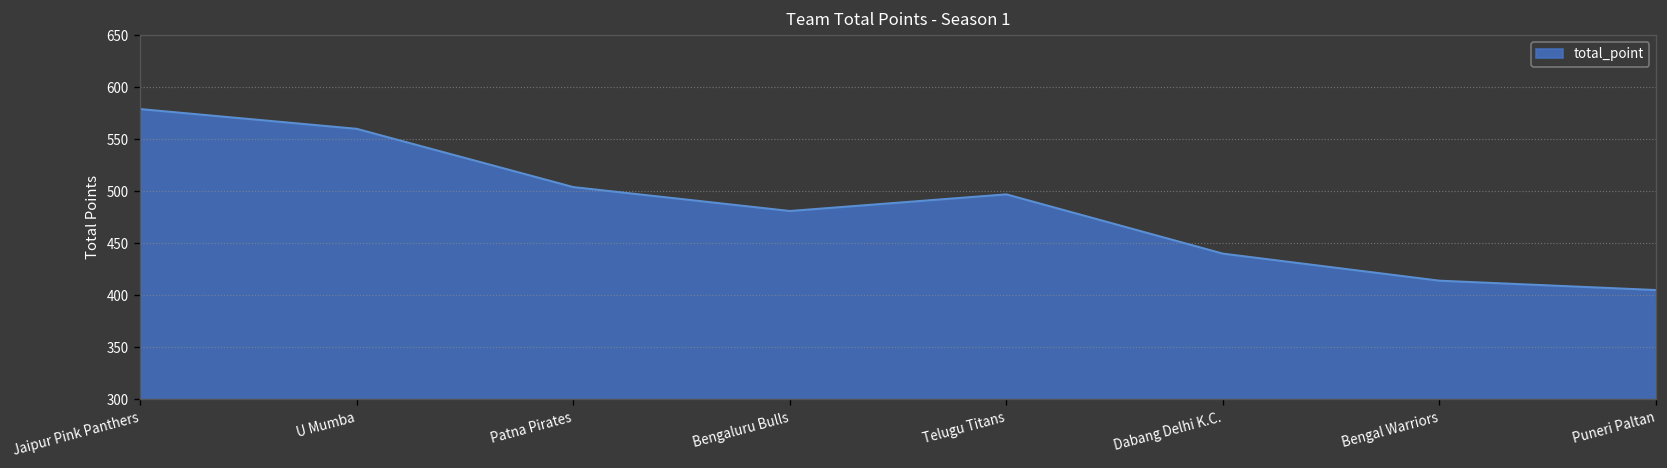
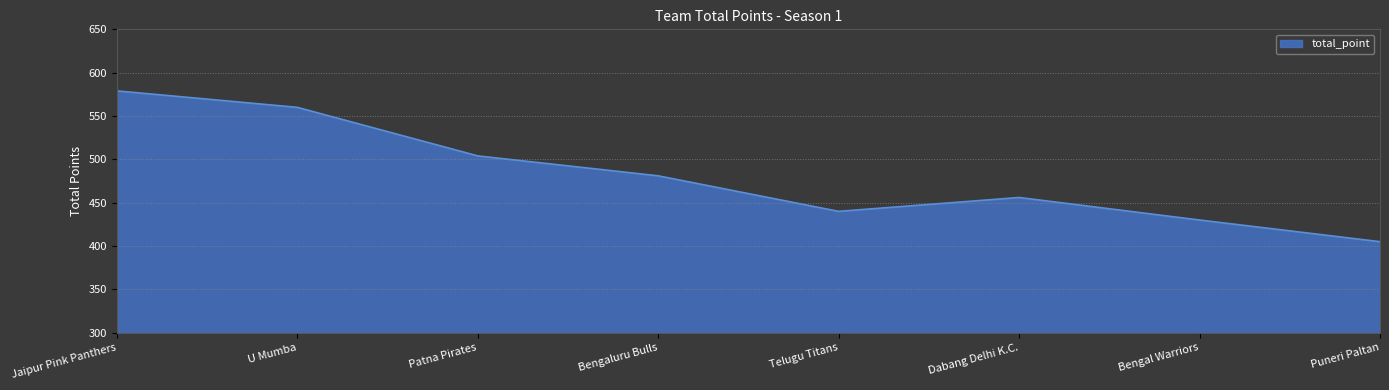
  {
    "Jaipur Pink Panthers": 580,
    "U Mumba": 560,
    "Patna Pirates": 500,
    "Bengaluru Bulls": 480,
-   "Telugu Titans": 500,
-   "Dabang Delhi K.C.": 440,
-   "Bengal Warriors": 410,
+   "Telugu Titans": 440,
+   "Dabang Delhi K.C.": 460,
+   "Bengal Warriors": 430,
    "Puneri Paltan": 410
  }
